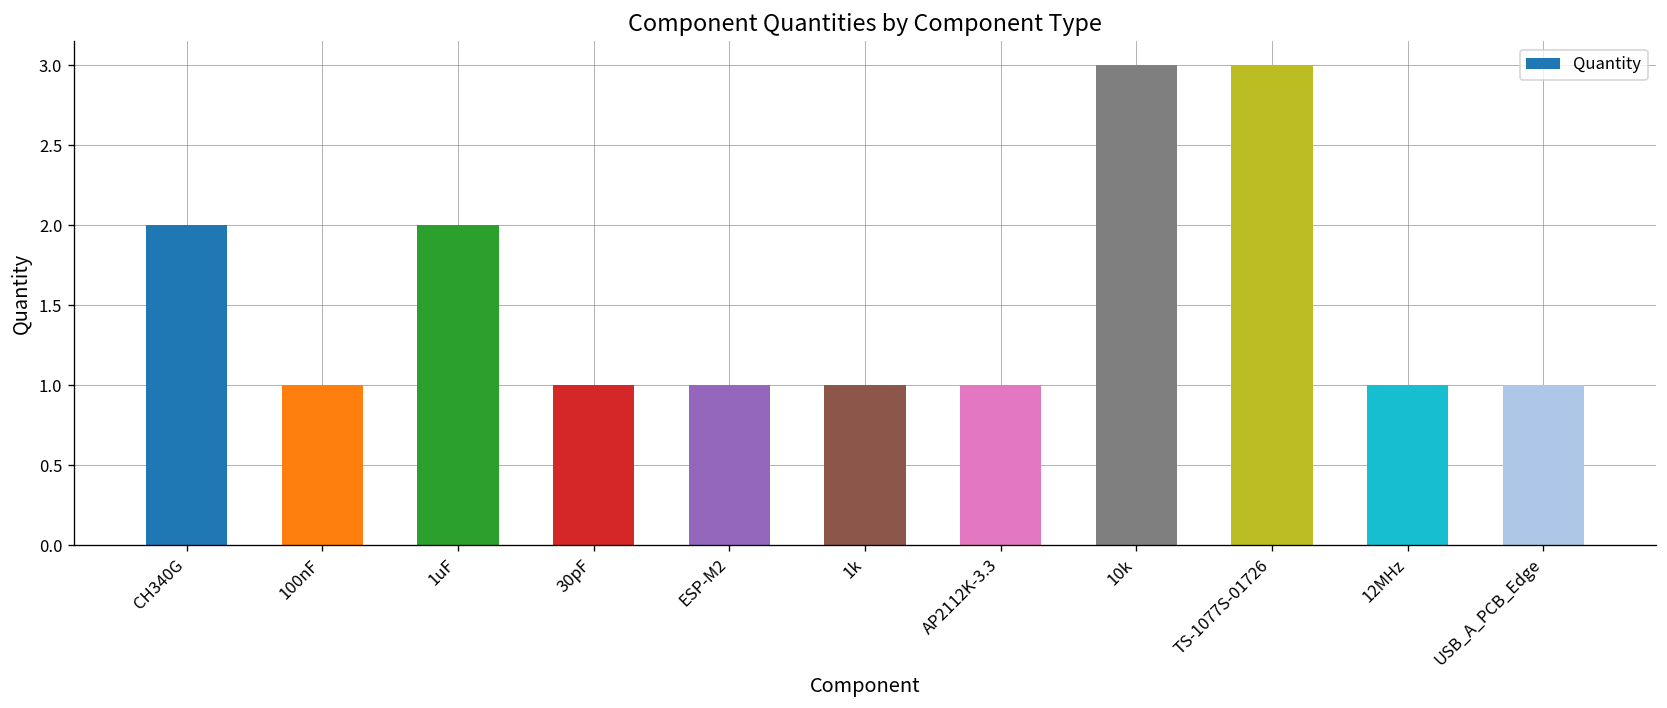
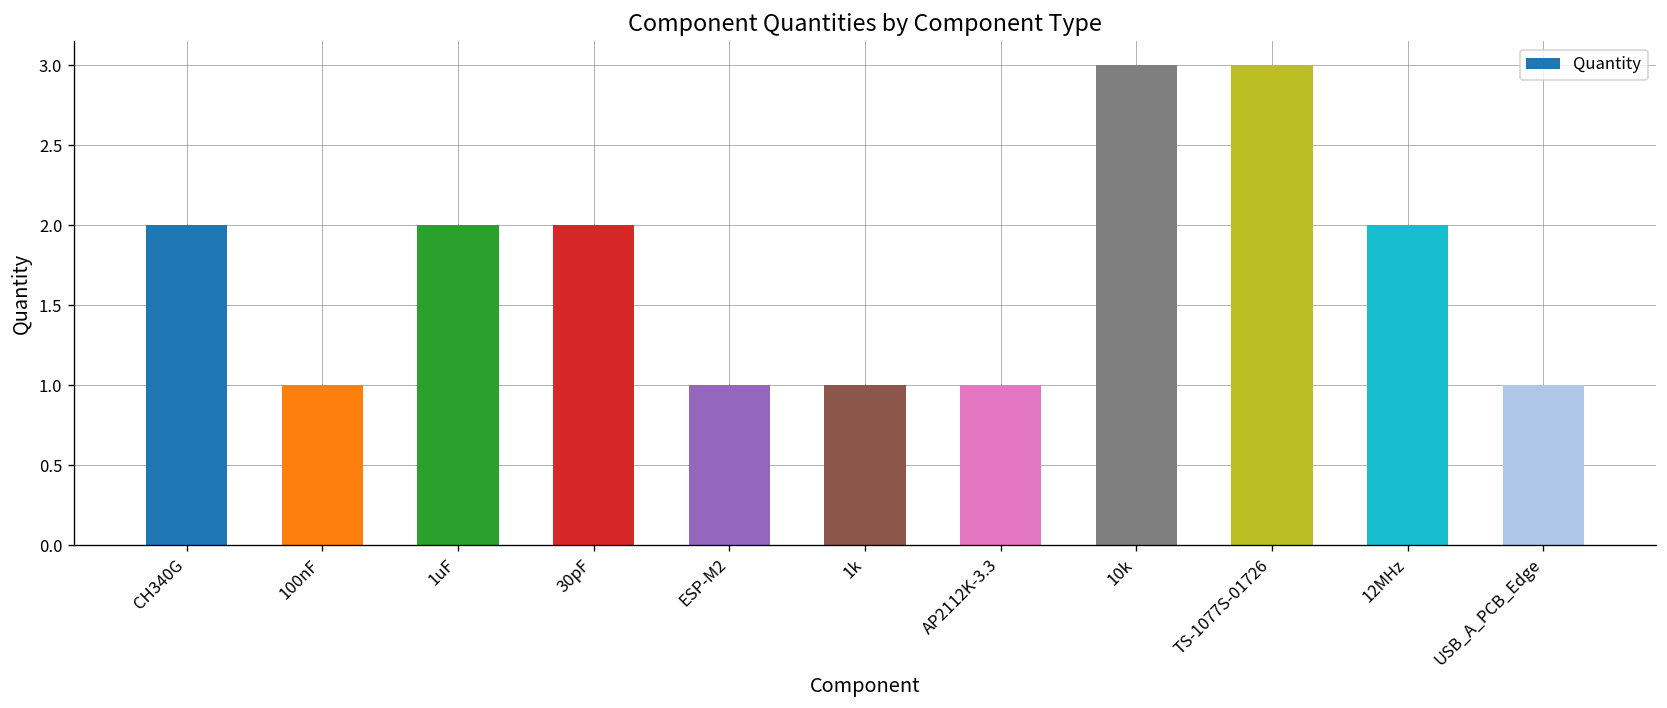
  {
    "CH340G": 2,
    "100nF": 1,
    "1uF": 2,
-   "30pF": 1,
+   "30pF": 2,
    "ESP-M2": 1,
    "1k": 1,
    "AP2112K-3.3": 1,
    "10k": 3,
    "TS-1077S-01726": 3,
-   "12MHz": 1,
+   "12MHz": 2,
    "USB_A_PCB_Edge": 1
  }
